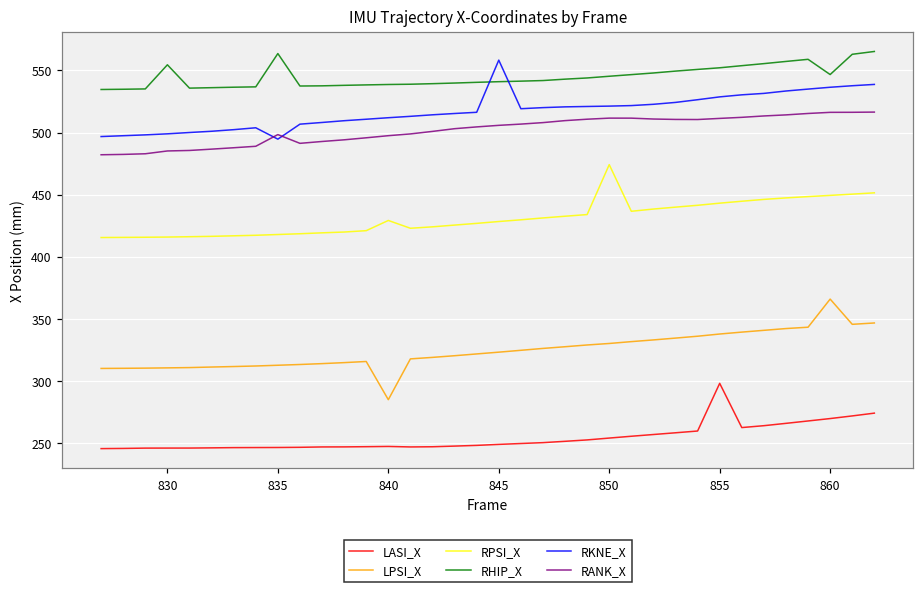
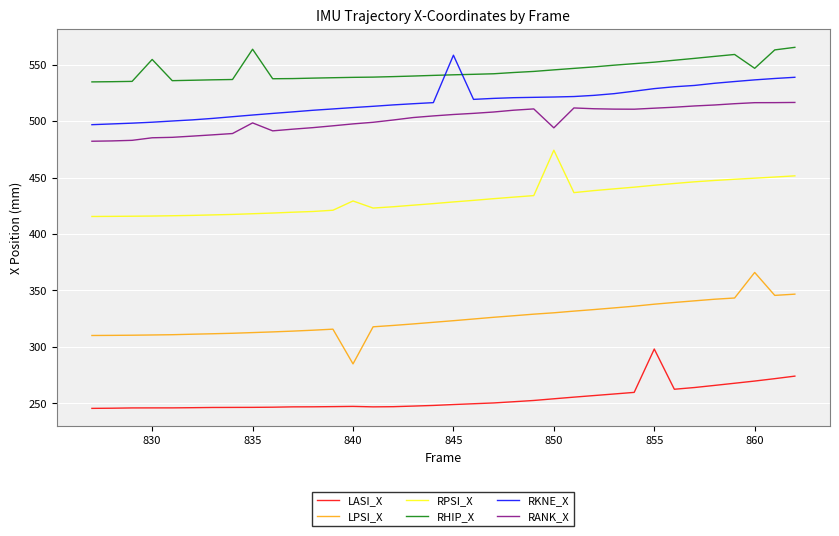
  {
    "LASI_X": {
      "830": 246,
      "835": 247,
      "840": 247,
      "845": 249,
      "850": 254,
      "855": 298,
      "860": 270
    },
    "LPSI_X": {
      "830": 311,
      "835": 313,
      "840": 285,
      "845": 323,
      "850": 330,
      "855": 338,
      "860": 366
    },
    "RPSI_X": {
      "830": 416,
      "835": 418,
      "840": 429,
      "845": 428,
      "850": 474,
      "855": 443,
      "860": 449
    },
    "RHIP_X": {
      "830": 554,
      "835": 564,
      "840": 539,
      "845": 541,
      "850": 545,
      "855": 552,
      "860": 547
    },
    "RKNE_X": {
      "830": 499,
-     "835": 495,
+     "835": 505,
      "840": 512,
      "845": 558,
      "850": 521,
      "855": 529,
      "860": 536
    },
    "RANK_X": {
      "830": 485,
      "835": 498,
      "840": 497,
      "845": 506,
-     "850": 512,
+     "850": 494,
      "855": 511,
      "860": 516
    }
  }
